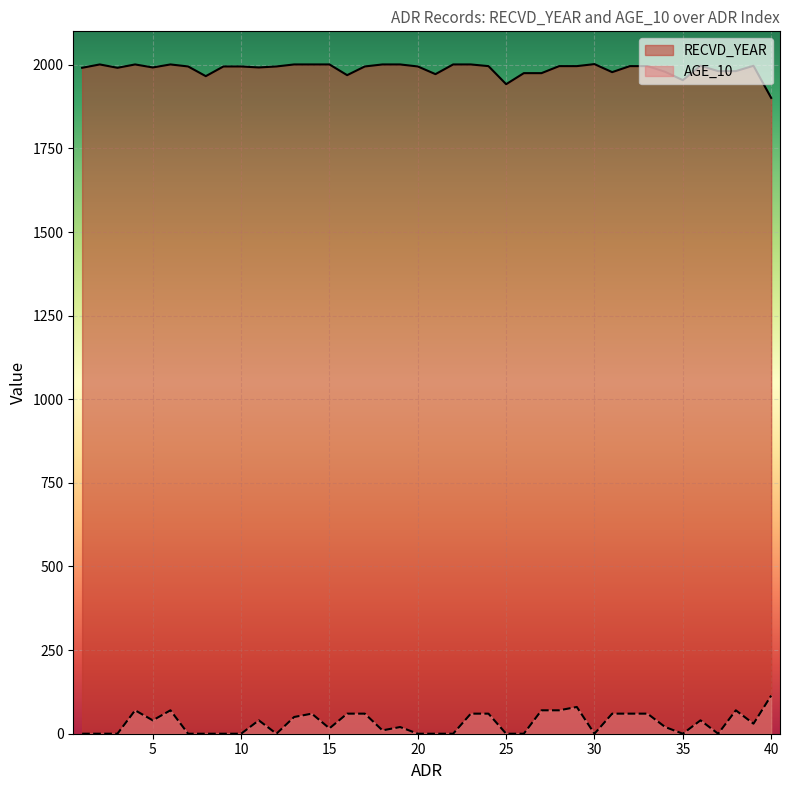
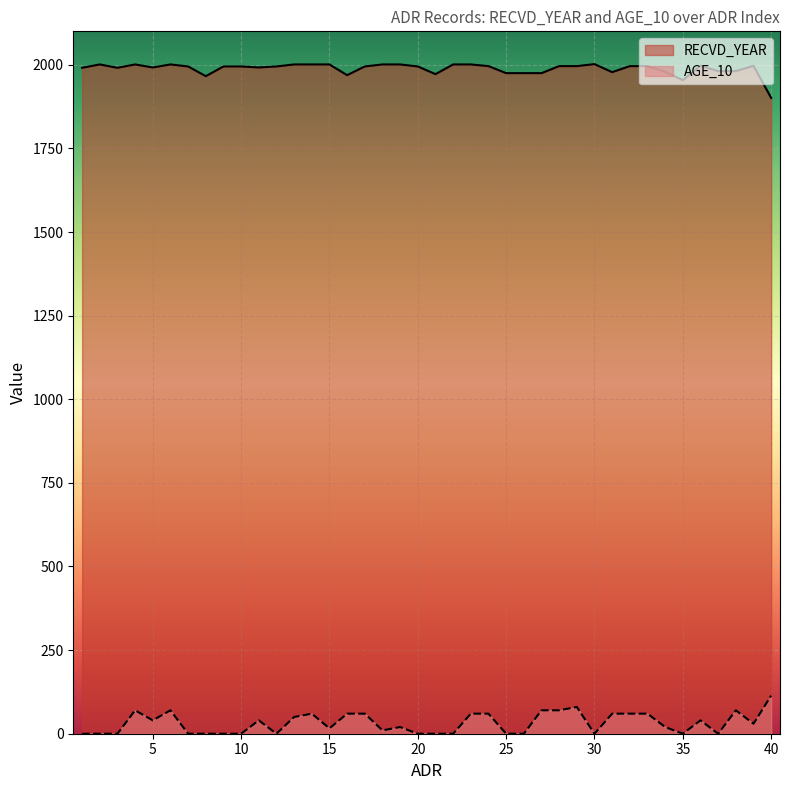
  {
    "RECVD_YEAR": {
      "5": 1990,
      "10": 2000,
      "15": 2000,
      "20": 2000,
-     "25": 1940,
+     "25": 1980,
      "30": 2000,
      "40": 1900
    },
    "AGE_10": {
      "5": 40,
      "10": 0,
      "15": 20,
      "20": 0,
      "25": 0,
      "30": 0,
      "35": 0,
      "40": 110
    }
  }
